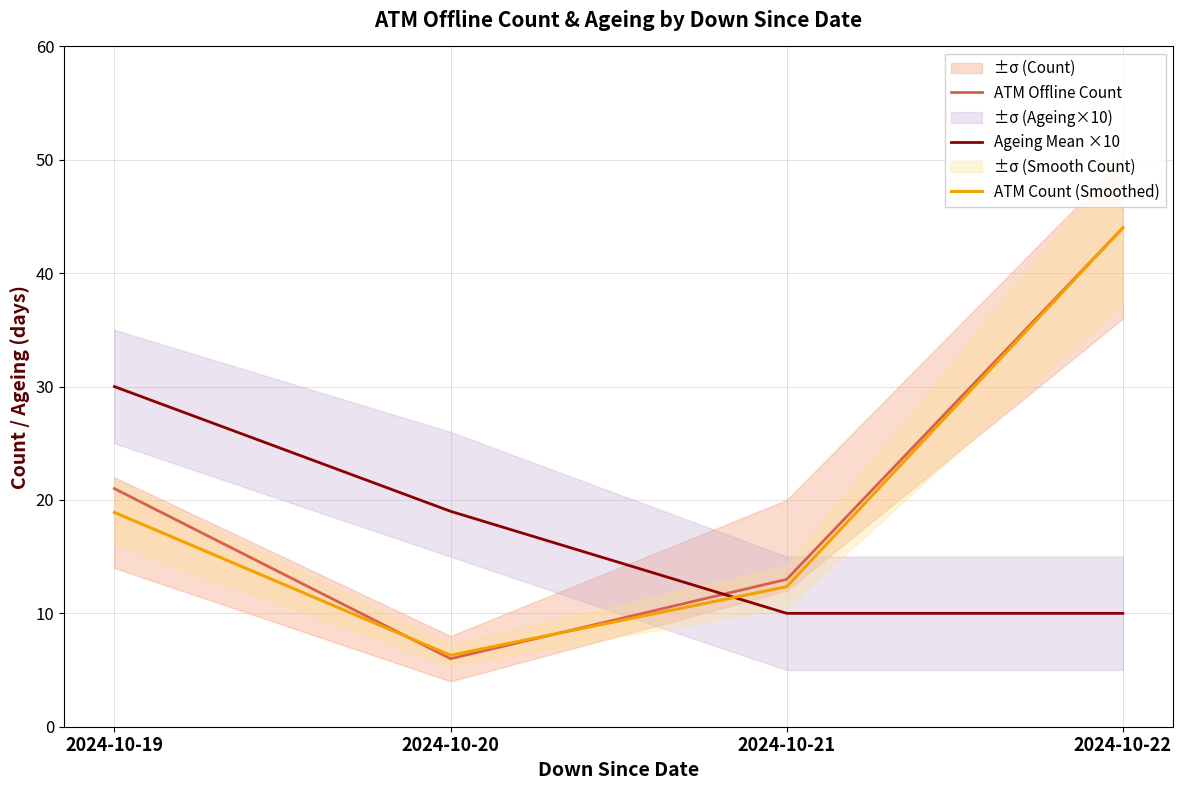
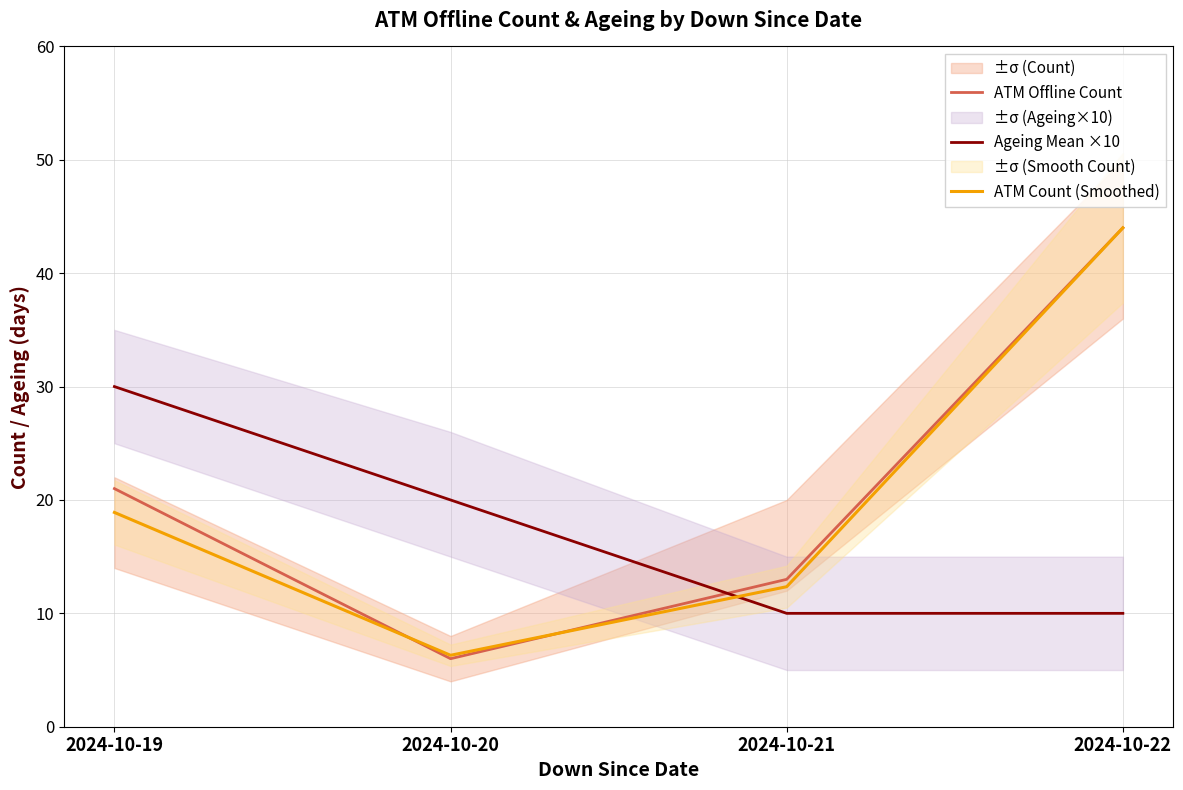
  {
    "ATM Offline Count": {
      "2024-10-19": 21.0,
      "2024-10-20": 6.0,
      "2024-10-21": 13.0
    },
    "Ageing Mean ×10": {
      "2024-10-19": 30.0,
-     "2024-10-20": 19.0,
+     "2024-10-20": 20.0,
      "2024-10-21": 10.0,
      "2024-10-22": 10.0
    },
    "ATM Count (Smoothed)": {
      "2024-10-19": 18.9,
      "2024-10-20": 6.3,
      "2024-10-21": 12.4
    }
  }
